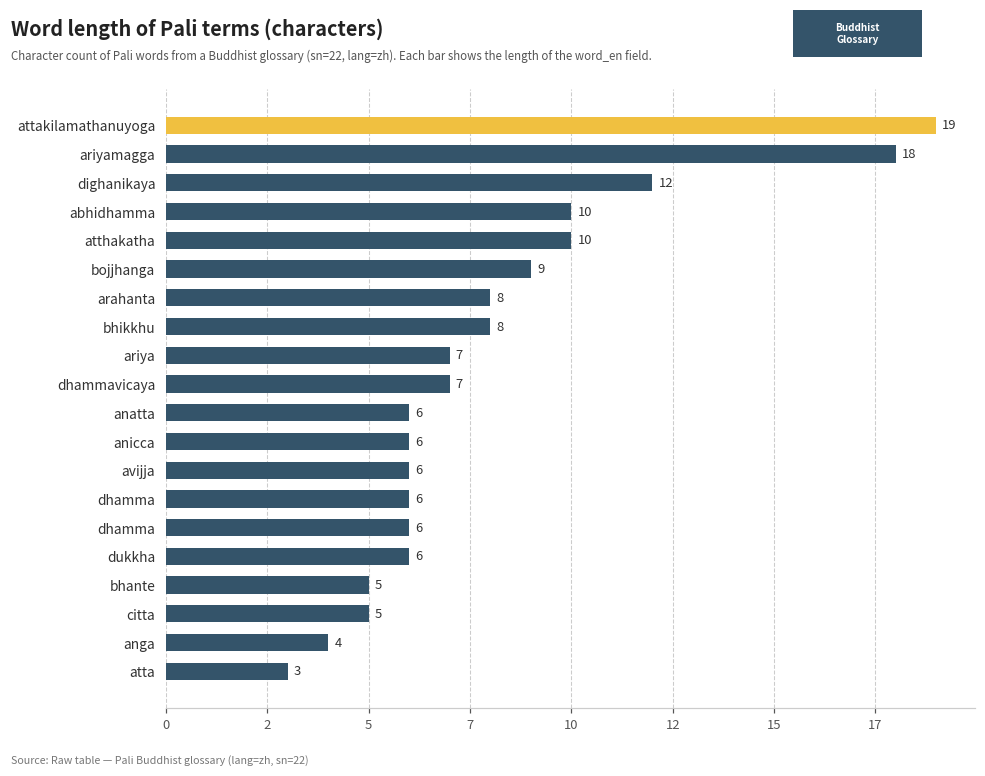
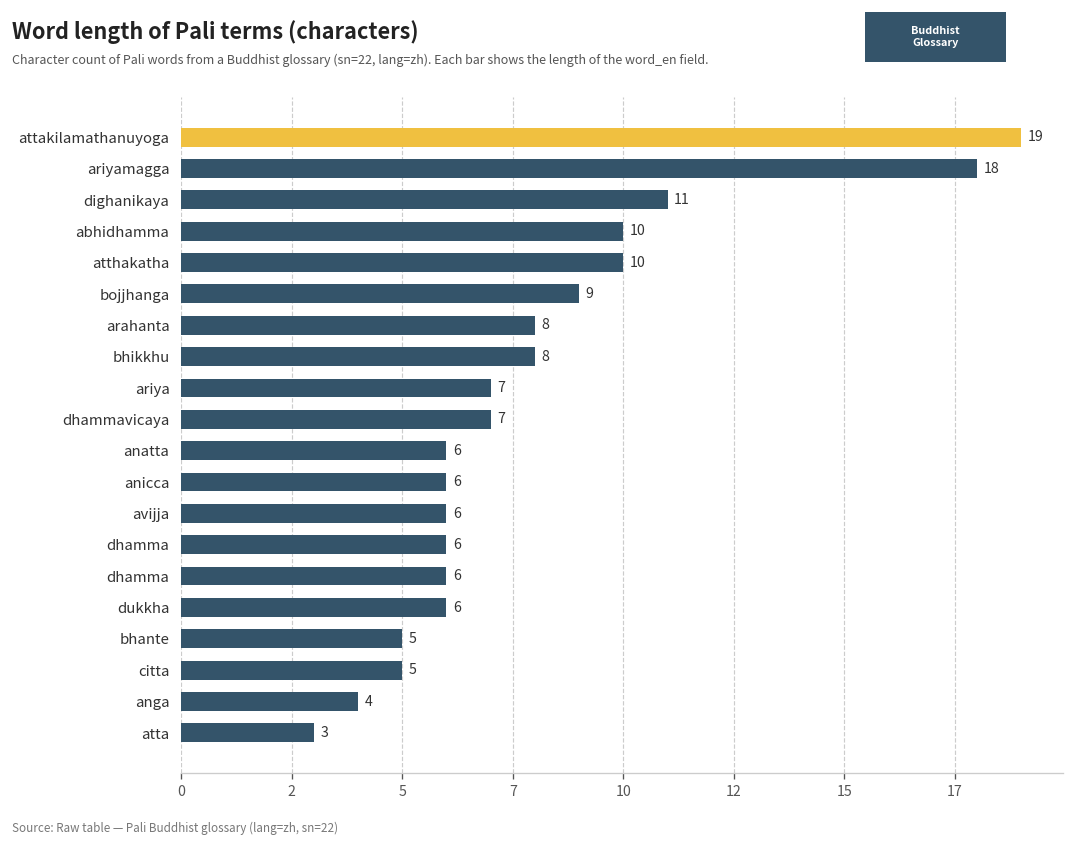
  {
    "attakilamathanuyoga": 19,
    "ariyamagga": 18,
-   "dighanikaya": 12,
+   "dighanikaya": 11,
    "abhidhamma": 10,
    "atthakatha": 10,
    "bojjhanga": 9,
    "arahanta": 8,
    "bhikkhu": 8,
    "ariya": 7,
    "dhammavicaya": 7,
    "anatta": 6,
    "anicca": 6,
    "avijja": 6,
    "dukkha": 6,
    "bhante": 5,
    "citta": 5,
    "anga": 4,
    "atta": 3
  }
